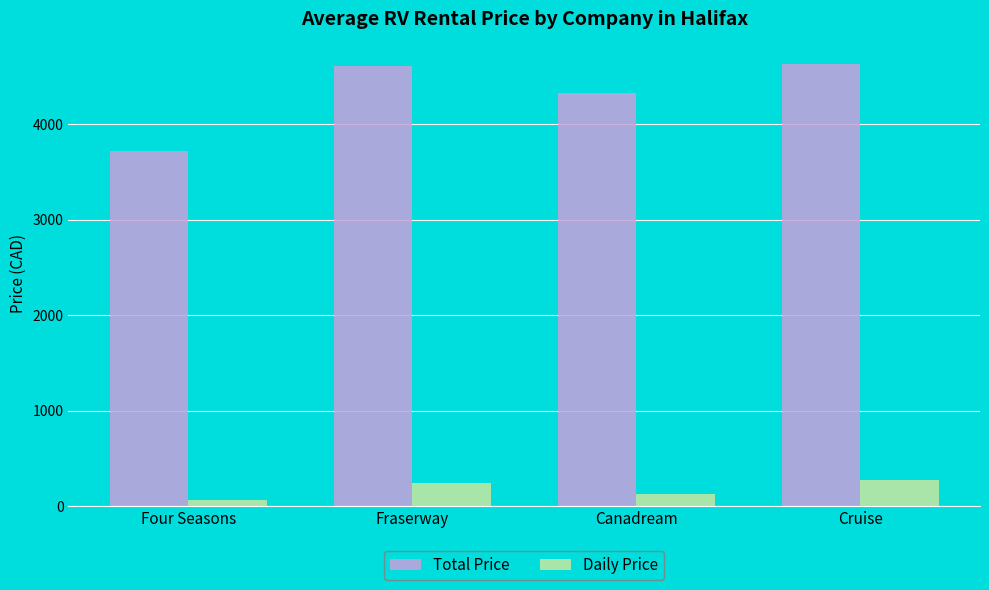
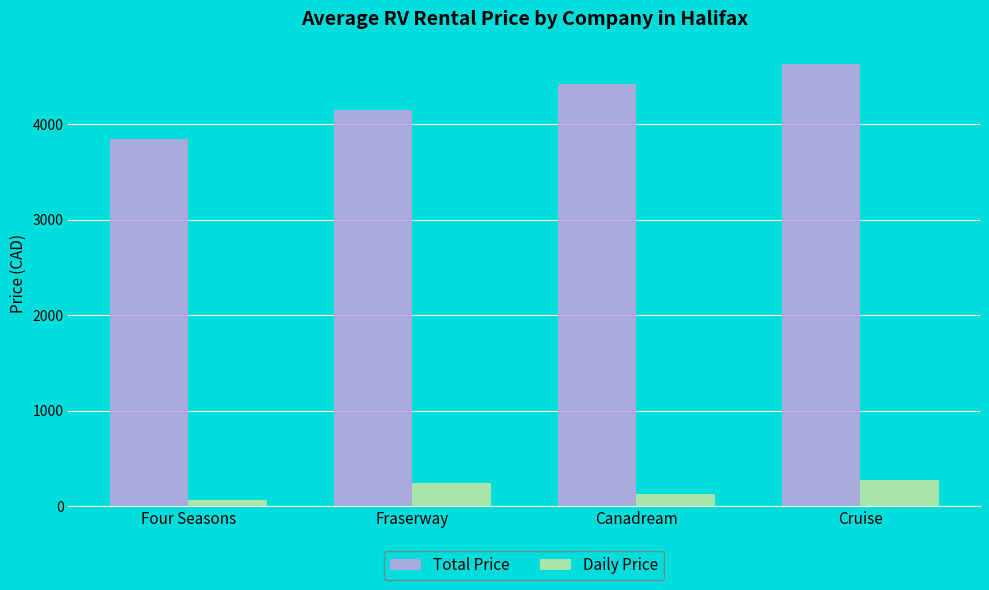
  {
    "Total Price": {
-     "Four Seasons": 3700,
-     "Fraserway": 4600,
-     "Canadream": 4300,
+     "Four Seasons": 3800,
+     "Fraserway": 4100,
+     "Canadream": 4400,
      "Cruise": 4600
    },
    "Daily Price": {
      "Four Seasons": 100,
      "Fraserway": 200,
      "Canadream": 100,
      "Cruise": 300
    }
  }
